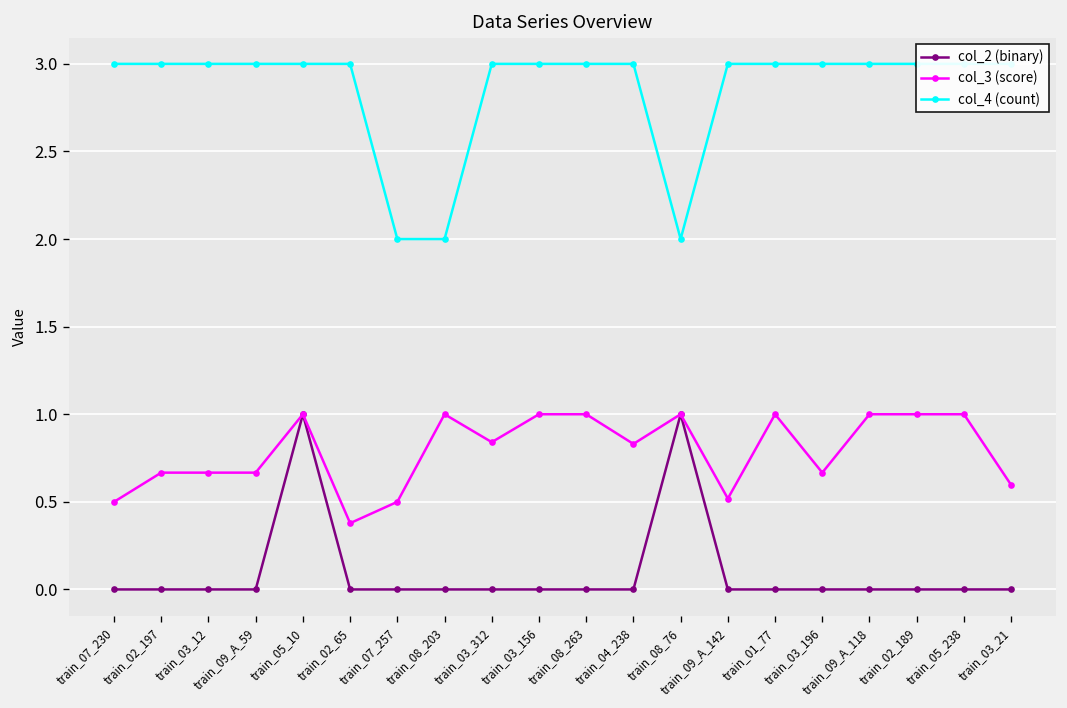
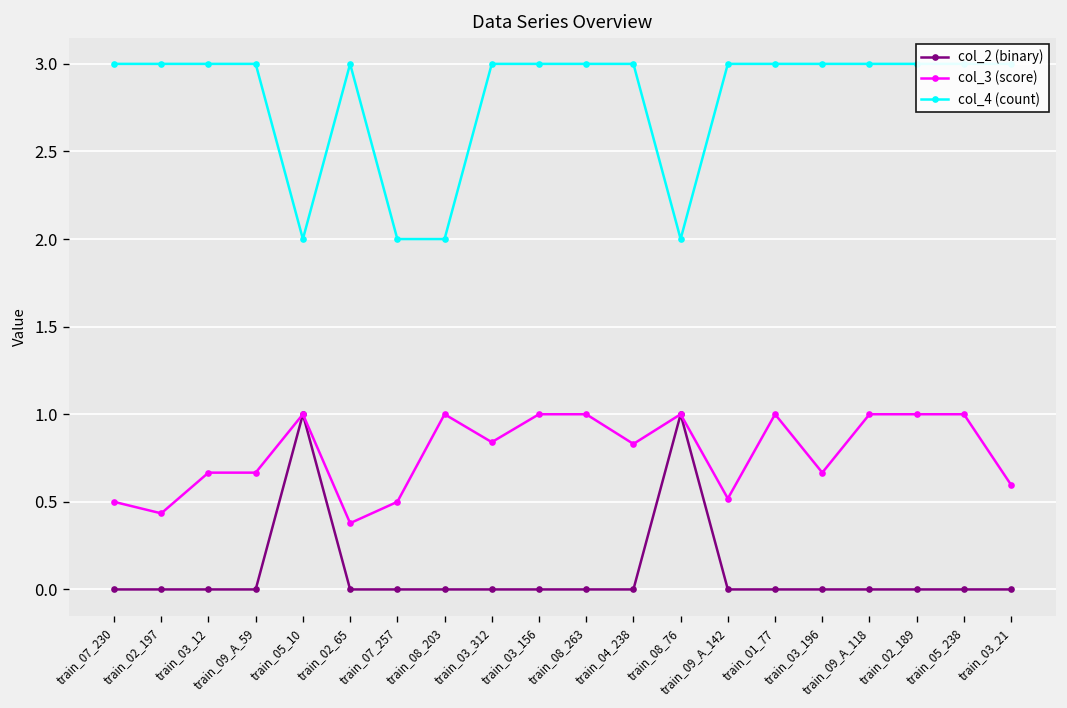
  {
    "col_2 (binary)": {
      "train_07_230": 0.00,
      "train_02_197": 0.00,
      "train_03_12": 0.00,
      "train_09_A_59": 0.00,
      "train_02_65": 0.00,
      "train_07_257": 0.00,
      "train_08_203": 0.00,
      "train_03_312": 0.00,
      "train_03_156": 0.00,
      "train_08_263": 0.00,
      "train_04_238": 0.00,
      "train_09_A_142": 0.00,
      "train_01_77": 0.00,
      "train_03_196": 0.00,
      "train_09_A_118": 0.00,
      "train_02_189": 0.00,
      "train_05_238": 0.00,
      "train_03_21": 0.00
    },
    "col_3 (score)": {
      "train_07_230": 0.50,
-     "train_02_197": 0.67,
+     "train_02_197": 0.43,
      "train_03_12": 0.67,
      "train_09_A_59": 0.67,
      "train_02_65": 0.38,
      "train_07_257": 0.50,
      "train_08_203": 1.00,
      "train_03_312": 0.84,
      "train_03_156": 1.00,
      "train_08_263": 1.00,
      "train_04_238": 0.83,
      "train_09_A_142": 0.52,
      "train_01_77": 1.00,
      "train_03_196": 0.67,
      "train_09_A_118": 1.00,
      "train_02_189": 1.00,
      "train_05_238": 1.00,
      "train_03_21": 0.60
    },
    "col_4 (count)": {
      "train_07_230": 3,
      "train_02_197": 3,
      "train_03_12": 3,
      "train_09_A_59": 3,
-     "train_05_10": 3,
+     "train_05_10": 2,
      "train_02_65": 3,
      "train_07_257": 2,
      "train_08_203": 2,
      "train_03_312": 3,
      "train_03_156": 3,
      "train_08_263": 3,
      "train_04_238": 3,
      "train_08_76": 2,
      "train_09_A_142": 3,
      "train_01_77": 3,
      "train_03_196": 3,
      "train_09_A_118": 3
    }
  }
